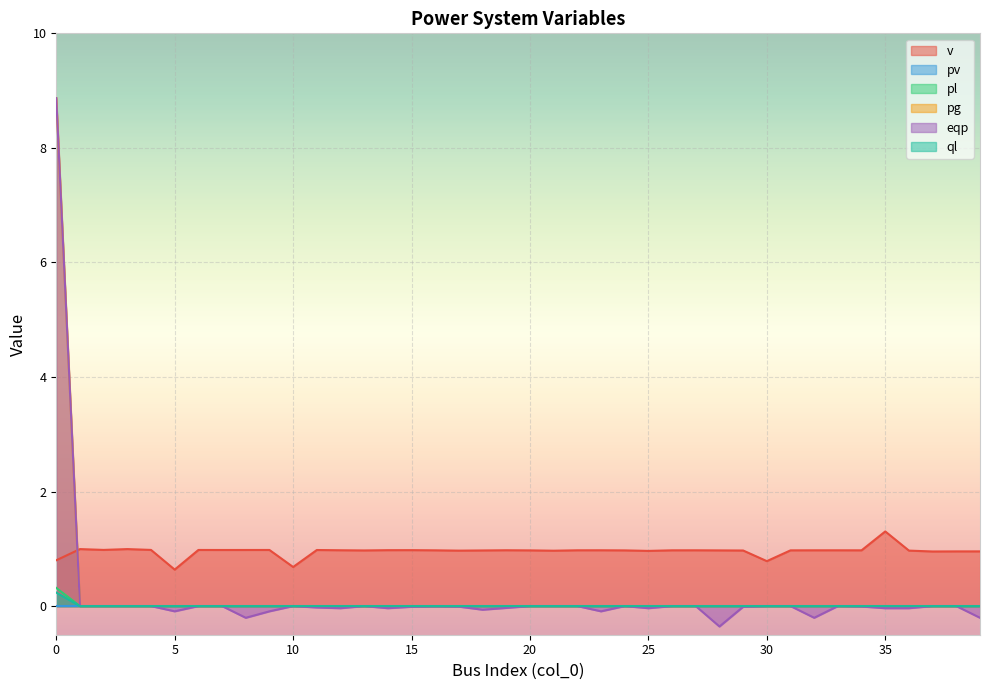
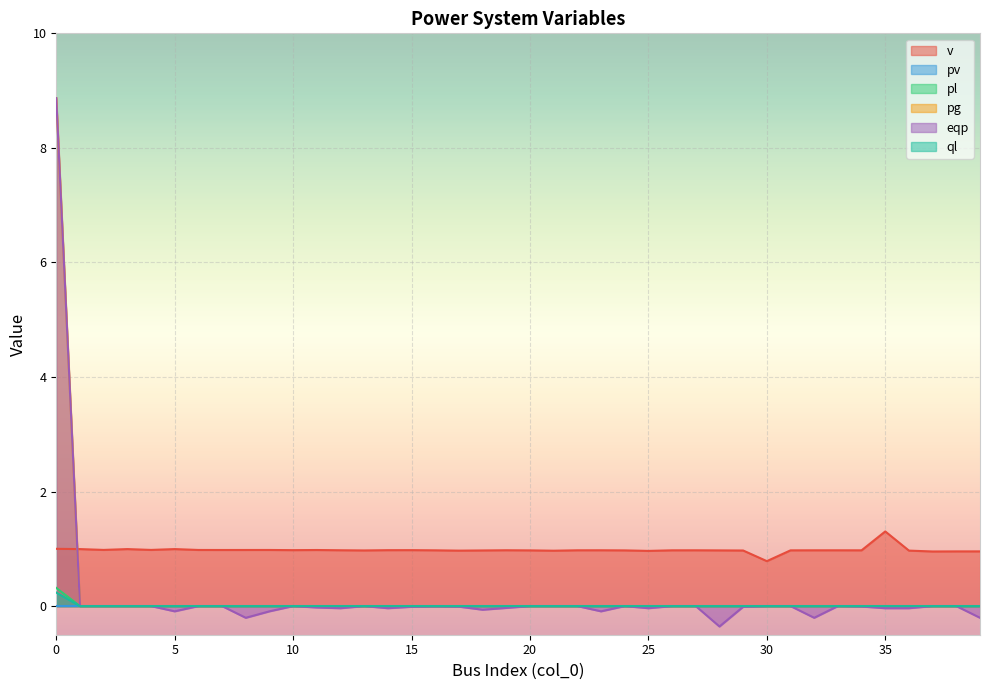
  {
    "v": {
-     "0": 0.8,
-     "5": 0.6,
-     "10": 0.7,
+     "0": 1.0,
+     "5": 1.0,
+     "10": 1.0,
      "15": 1.0,
      "20": 1.0,
      "25": 1.0,
      "30": 0.8,
      "35": 1.3
    }
  }
